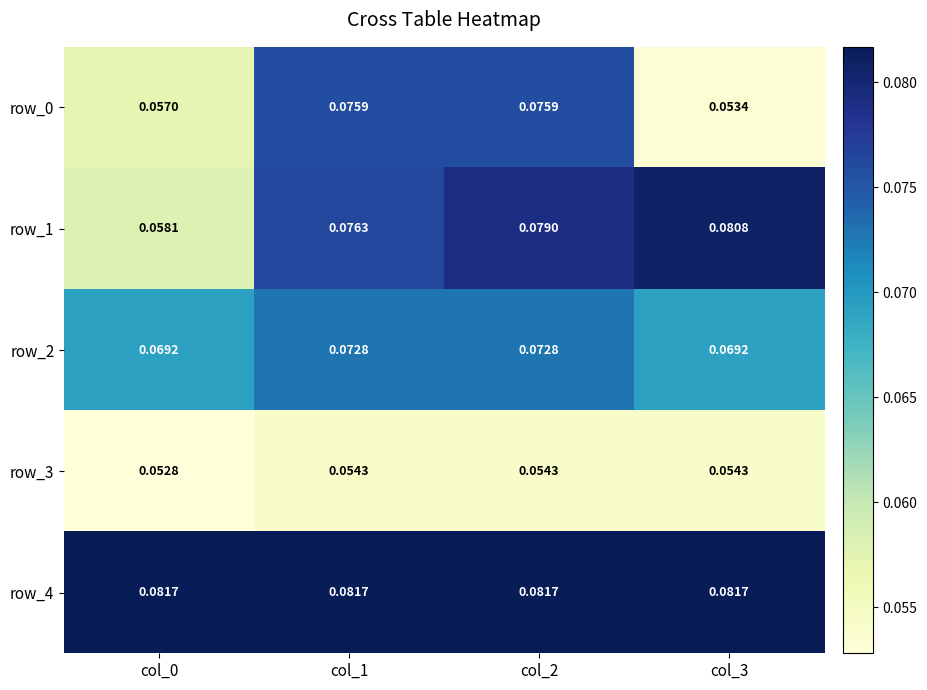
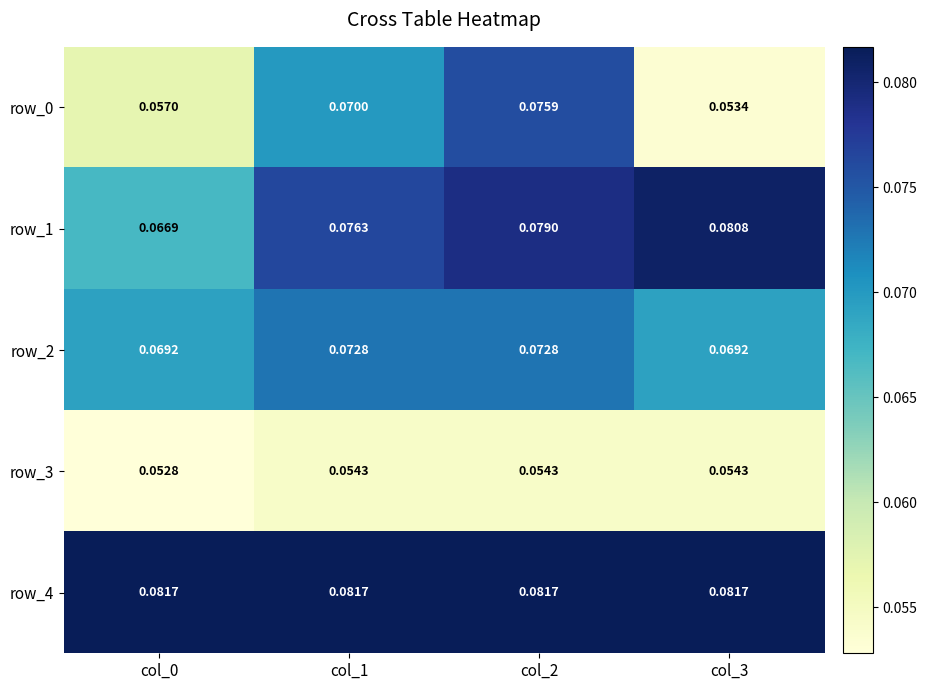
  {
    "row_0": {
      "col_0": 0.0570,
-     "col_1": 0.0759,
+     "col_1": 0.0700,
      "col_2": 0.0759,
      "col_3": 0.0534
    },
    "row_1": {
-     "col_0": 0.0581,
+     "col_0": 0.0669,
      "col_1": 0.0763,
      "col_2": 0.0790,
      "col_3": 0.0808
    },
    "row_2": {
      "col_0": 0.0692,
      "col_1": 0.0728,
      "col_2": 0.0728,
      "col_3": 0.0692
    },
    "row_3": {
      "col_0": 0.0528,
      "col_1": 0.0543,
      "col_2": 0.0543,
      "col_3": 0.0543
    },
    "row_4": {
      "col_0": 0.0817,
      "col_1": 0.0817,
      "col_2": 0.0817,
      "col_3": 0.0817
    }
  }
